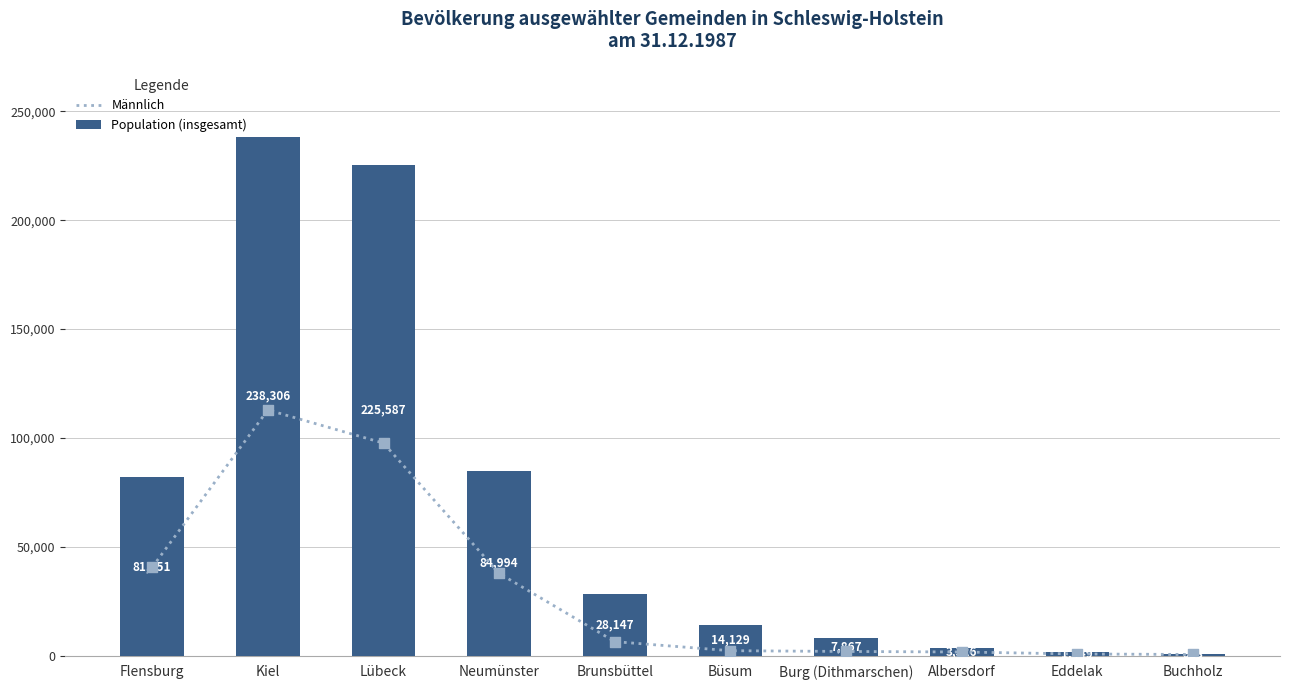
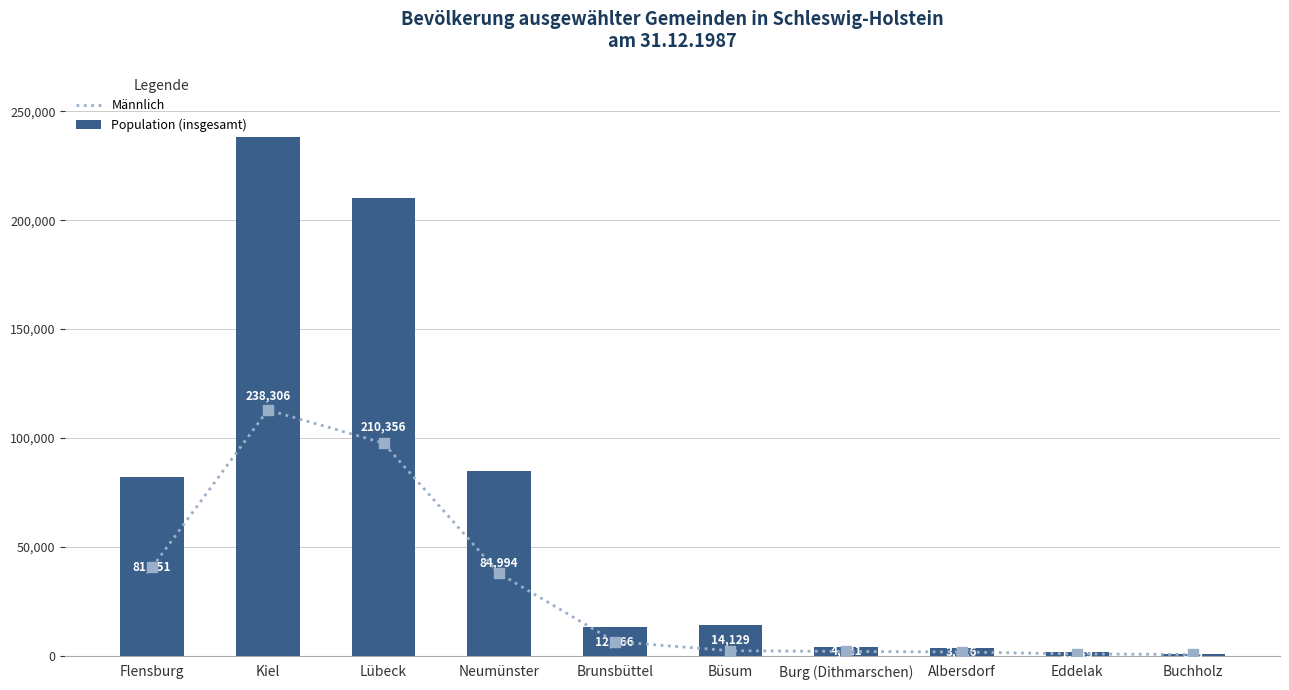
  {
    "Männlich": {
      "Flensburg": "41,000",
      "Kiel": "113,000",
      "Lübeck": "98,000",
      "Neumünster": "38,000",
      "Brunsbüttel": "6,000",
      "Büsum": "2,000",
      "Burg (Dithmarschen)": "2,000",
      "Albersdorf": "2,000",
      "Eddelak": "1,000",
      "Buchholz": "0"
    },
    "Population (insgesamt)": {
      "Kiel": "238,306",
-     "Lübeck": "225,587",
+     "Lübeck": "210,356",
      "Neumünster": "84,994",
-     "Brunsbüttel": "28,147",
+     "Brunsbüttel": "12,966",
      "Büsum": "14,129",
-     "Burg (Dithmarschen)": "7,867"
+     "Burg (Dithmarschen)": "4,021"
    }
  }
